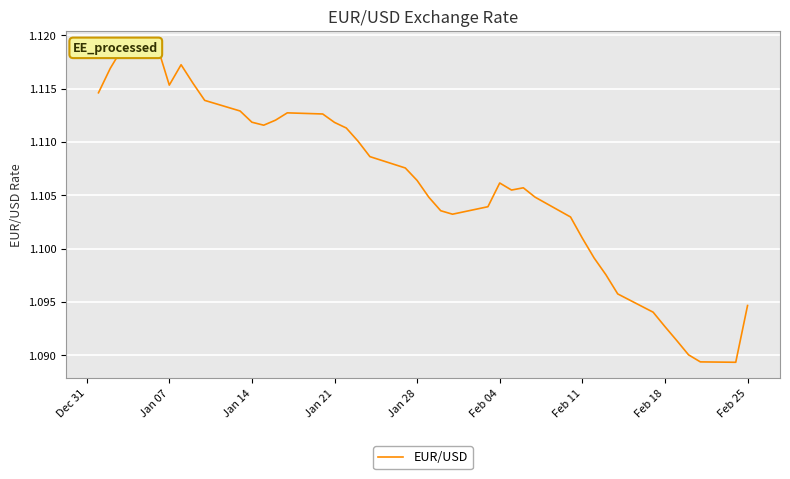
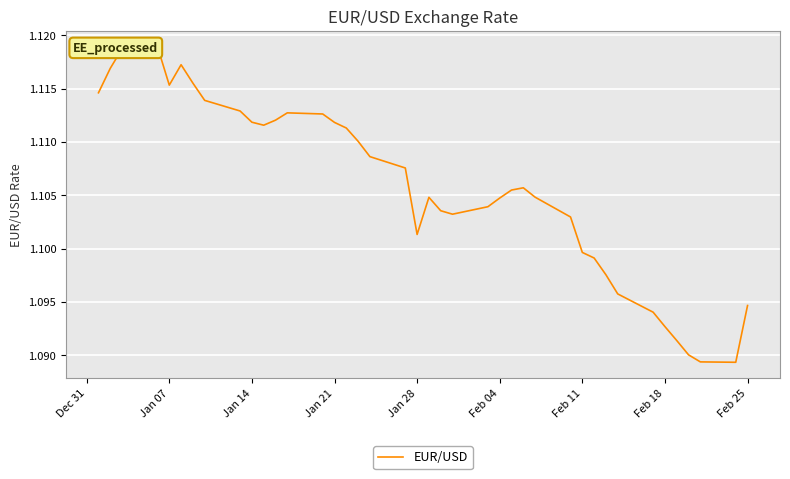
  {
    "Jan 07": 1.1153,
    "Jan 14": 1.1118,
    "Jan 21": 1.1118,
-   "Jan 28": 1.1064,
-   "Feb 04": 1.1062,
-   "Feb 11": 1.1010,
+   "Jan 28": 1.1013,
+   "Feb 04": 1.1047,
+   "Feb 11": 1.0996,
    "Feb 18": 1.0927,
    "Feb 25": 1.0947
  }
